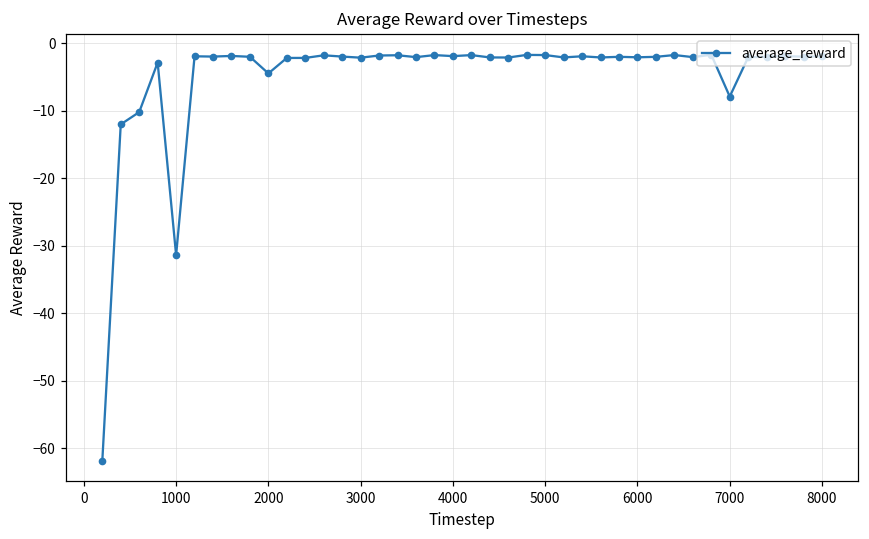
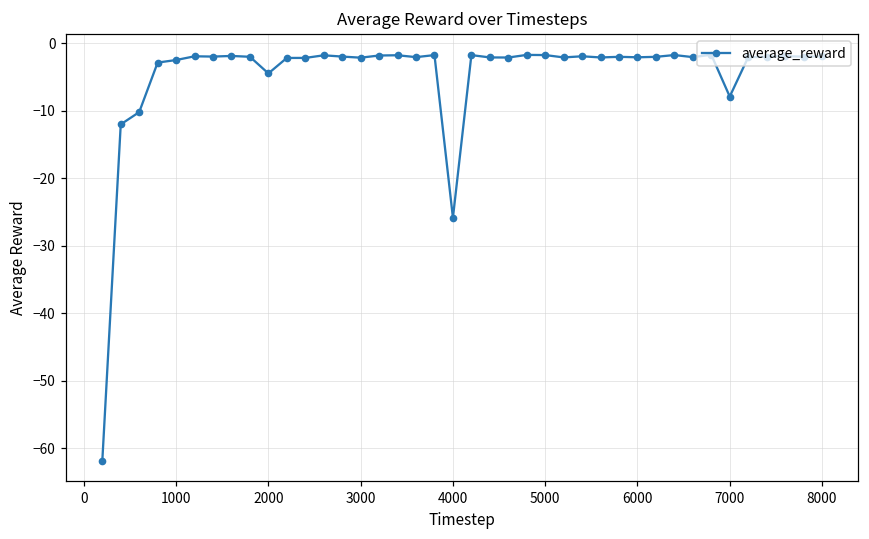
  {
-   "1000": -31,
+   "1000": -2,
    "2000": -4,
    "3000": -2,
-   "4000": -2,
+   "4000": -26,
    "5000": -2,
    "6000": -2,
    "7000": -8
  }
